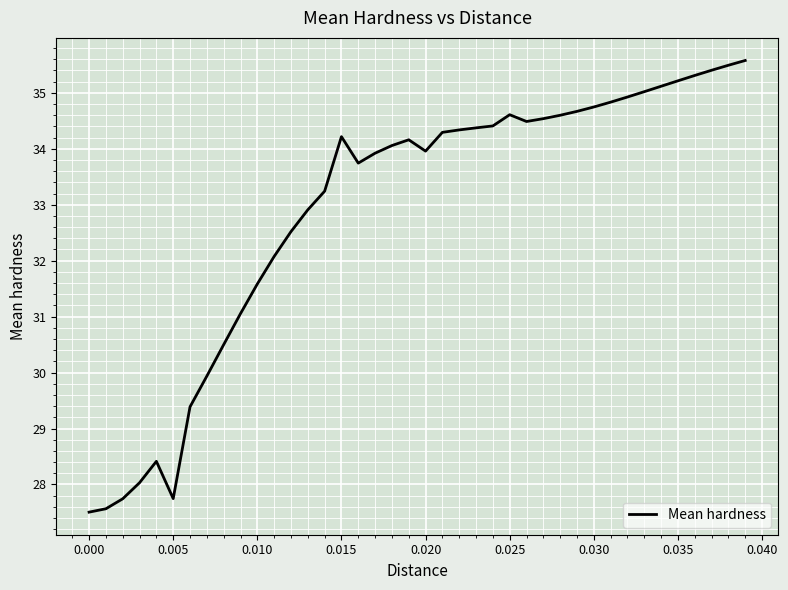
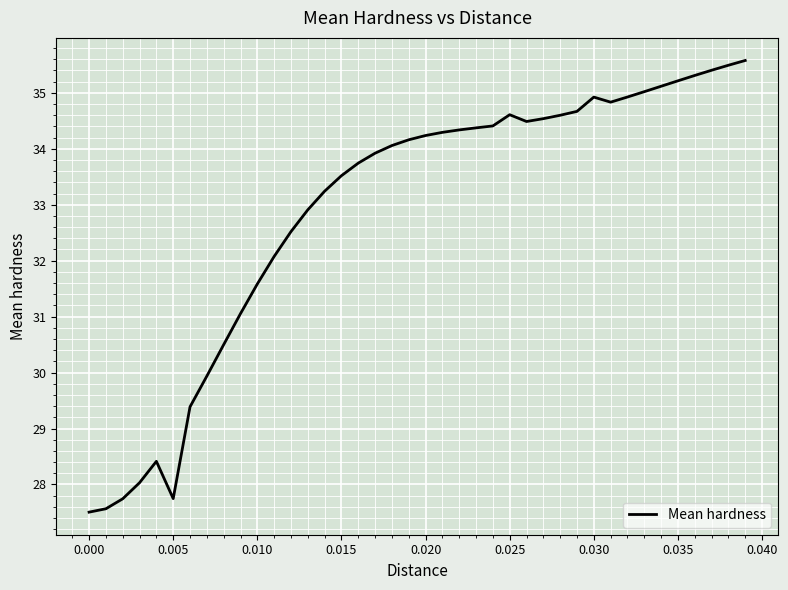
  {
    "0.000": 27.5,
    "0.005": 27.7,
    "0.010": 31.6,
-   "0.015": 34.2,
-   "0.020": 34.0,
+   "0.015": 33.5,
+   "0.020": 34.2,
    "0.025": 34.6,
-   "0.030": 34.7,
+   "0.030": 34.9,
    "0.035": 35.2
  }
